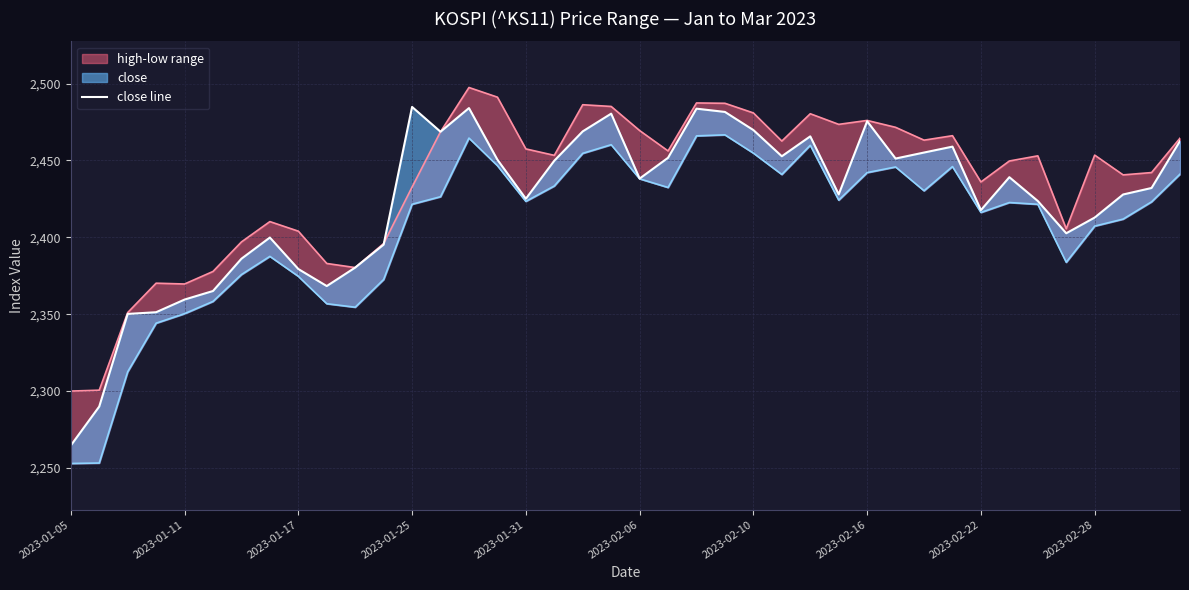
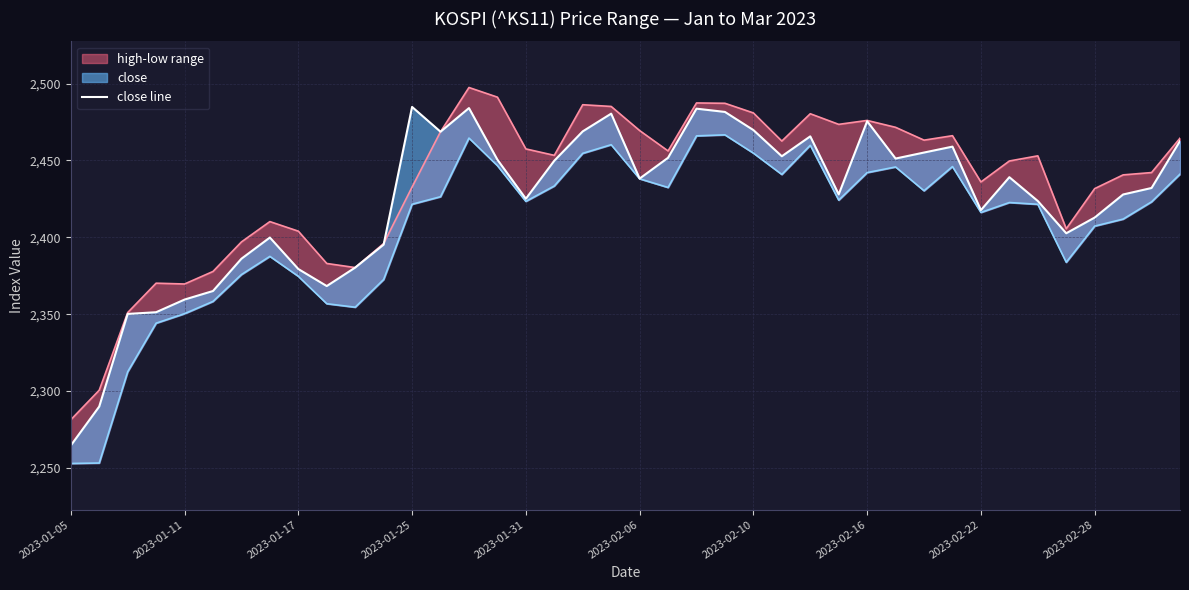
  {
    "high-low range": {
-     "2023-01-05": "2,300",
+     "2023-01-05": "2,281",
      "2023-01-11": "2,370",
      "2023-01-17": "2,404",
      "2023-01-25": "2,433",
      "2023-01-31": "2,457",
      "2023-02-06": "2,469",
      "2023-02-10": "2,481",
      "2023-02-22": "2,436",
-     "2023-02-28": "2,453"
+     "2023-02-28": "2,432"
    },
    "close": {
      "2023-01-05": "2,265",
      "2023-01-11": "2,360",
      "2023-01-17": "2,379",
      "2023-01-25": "2,485",
      "2023-01-31": "2,425",
      "2023-02-10": "2,470",
      "2023-02-28": "2,413"
    }
  }
